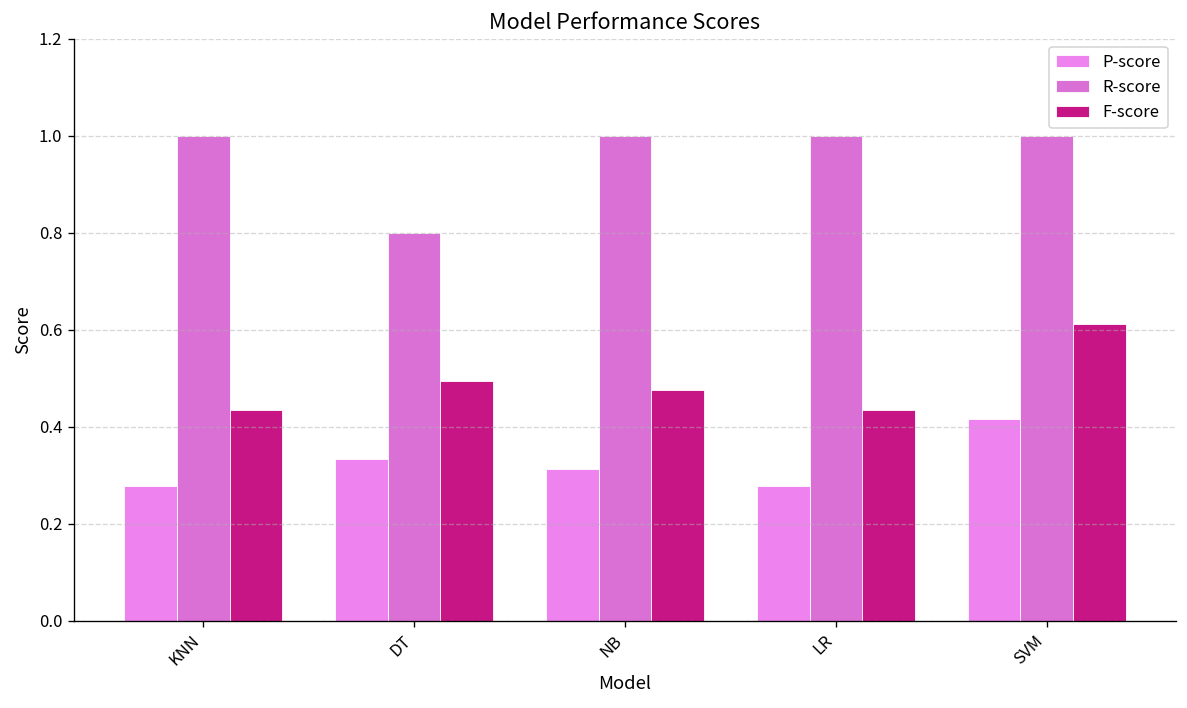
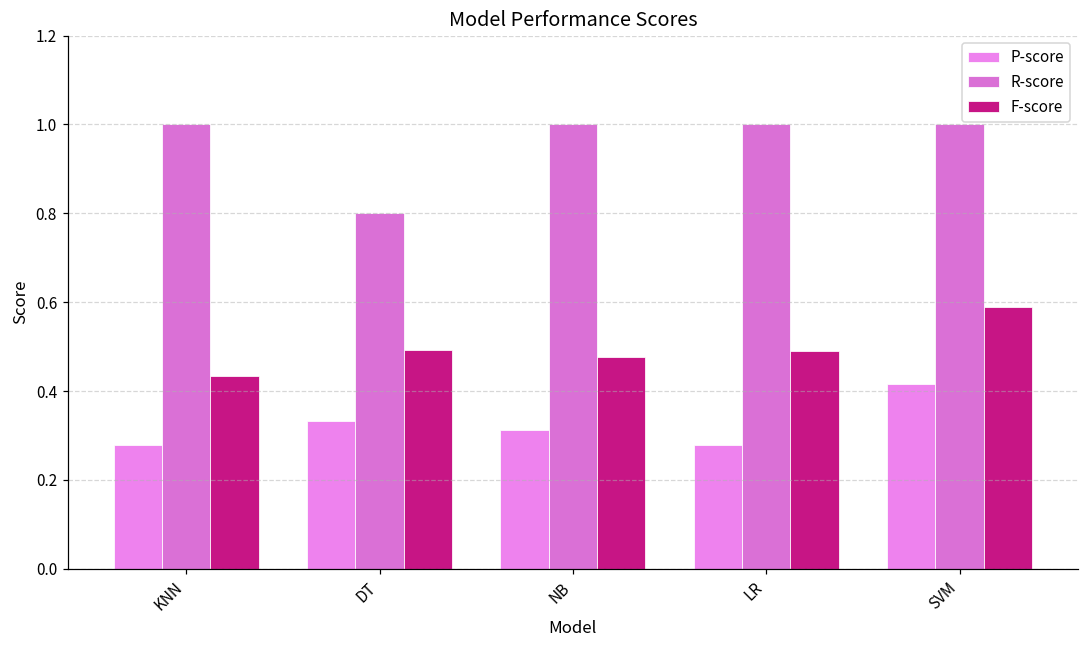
  {
    "F-score": {
      "KNN": 0.43,
      "DT": 0.49,
      "NB": 0.48,
-     "LR": 0.43,
-     "SVM": 0.61
+     "LR": 0.49,
+     "SVM": 0.59
    }
  }
